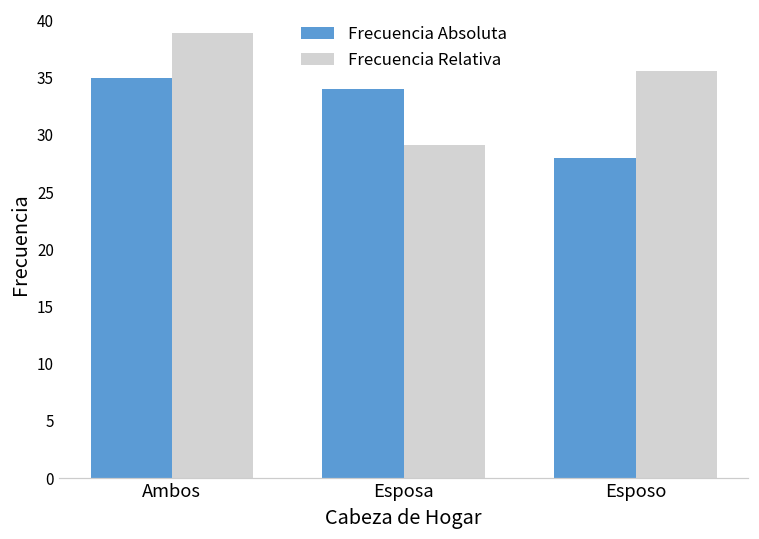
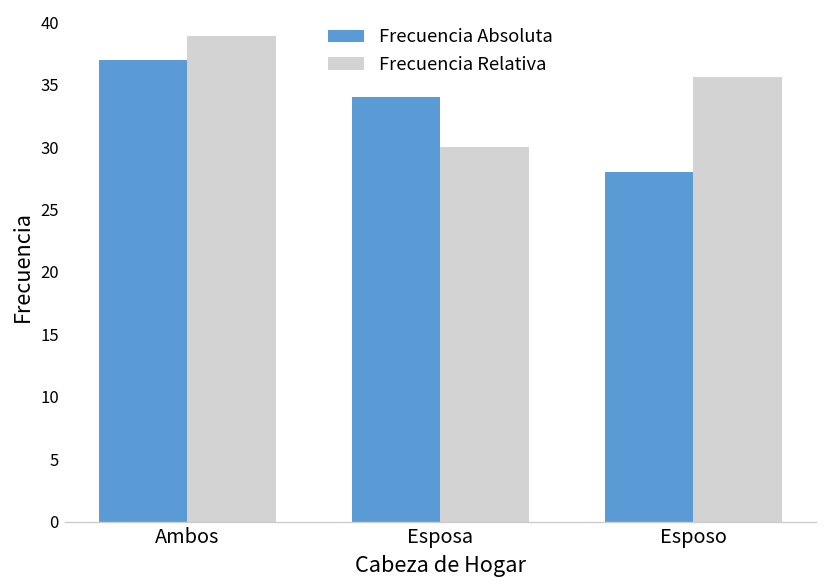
  {
    "Frecuencia Absoluta": {
-     "Ambos": 35,
+     "Ambos": 37,
      "Esposa": 34,
      "Esposo": 28
    },
    "Frecuencia Relativa": {
      "Ambos": 38.9,
-     "Esposa": 29.1,
+     "Esposa": 30.0,
      "Esposo": 35.6
    }
  }
